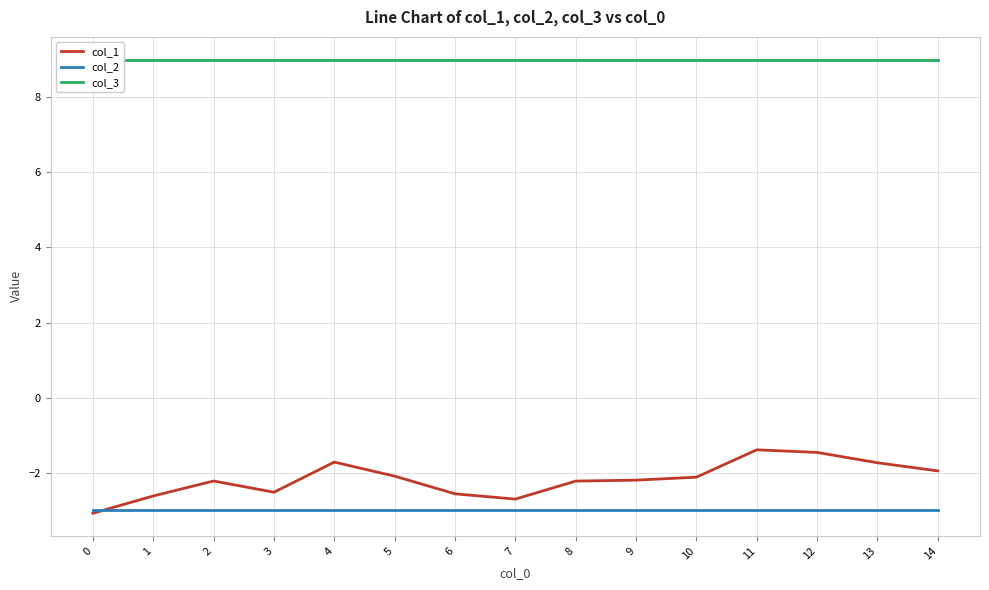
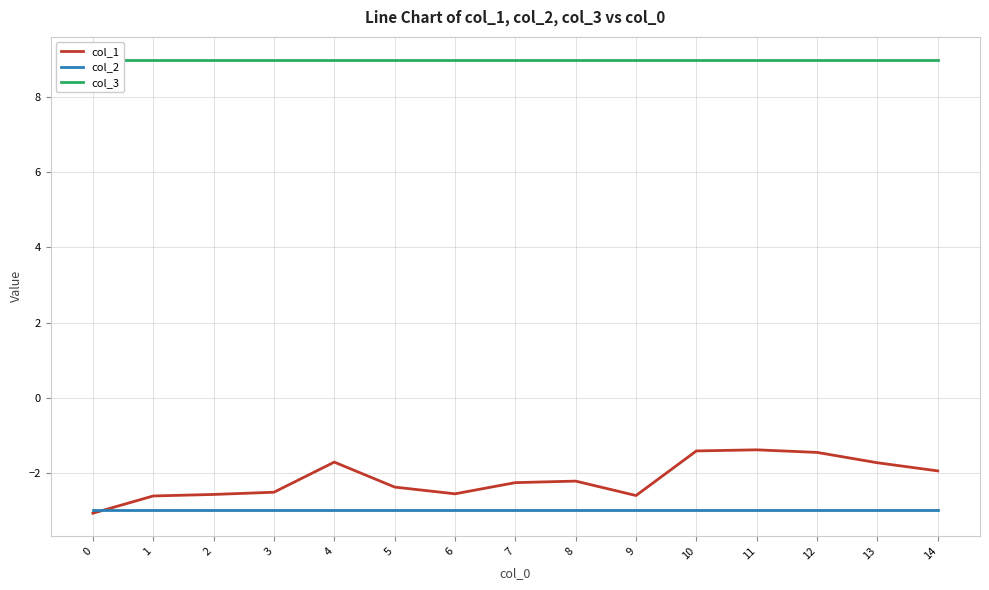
  {
    "col_1": {
      "0": -3.1,
      "1": -2.6,
-     "2": -2.2,
+     "2": -2.6,
      "3": -2.5,
      "4": -1.7,
-     "5": -2.1,
+     "5": -2.4,
      "6": -2.6,
-     "7": -2.7,
+     "7": -2.3,
      "8": -2.2,
-     "9": -2.2,
-     "10": -2.1,
+     "9": -2.6,
+     "10": -1.4,
      "11": -1.4,
      "12": -1.5,
      "13": -1.7,
      "14": -1.9
    },
    "col_2": {
      "0": -3.0,
      "1": -3.0,
      "2": -3.0,
      "3": -3.0,
      "4": -3.0,
      "5": -3.0,
      "6": -3.0,
      "7": -3.0,
      "8": -3.0,
      "9": -3.0,
      "10": -3.0,
      "11": -3.0,
      "12": -3.0,
      "13": -3.0,
      "14": -3.0
    },
    "col_3": {
      "1": 9.0,
      "2": 9.0,
      "3": 9.0,
      "4": 9.0,
      "5": 9.0,
      "6": 9.0,
      "7": 9.0,
      "8": 9.0,
      "9": 9.0,
      "10": 9.0,
      "11": 9.0,
      "12": 9.0,
      "13": 9.0,
      "14": 9.0
    }
  }
